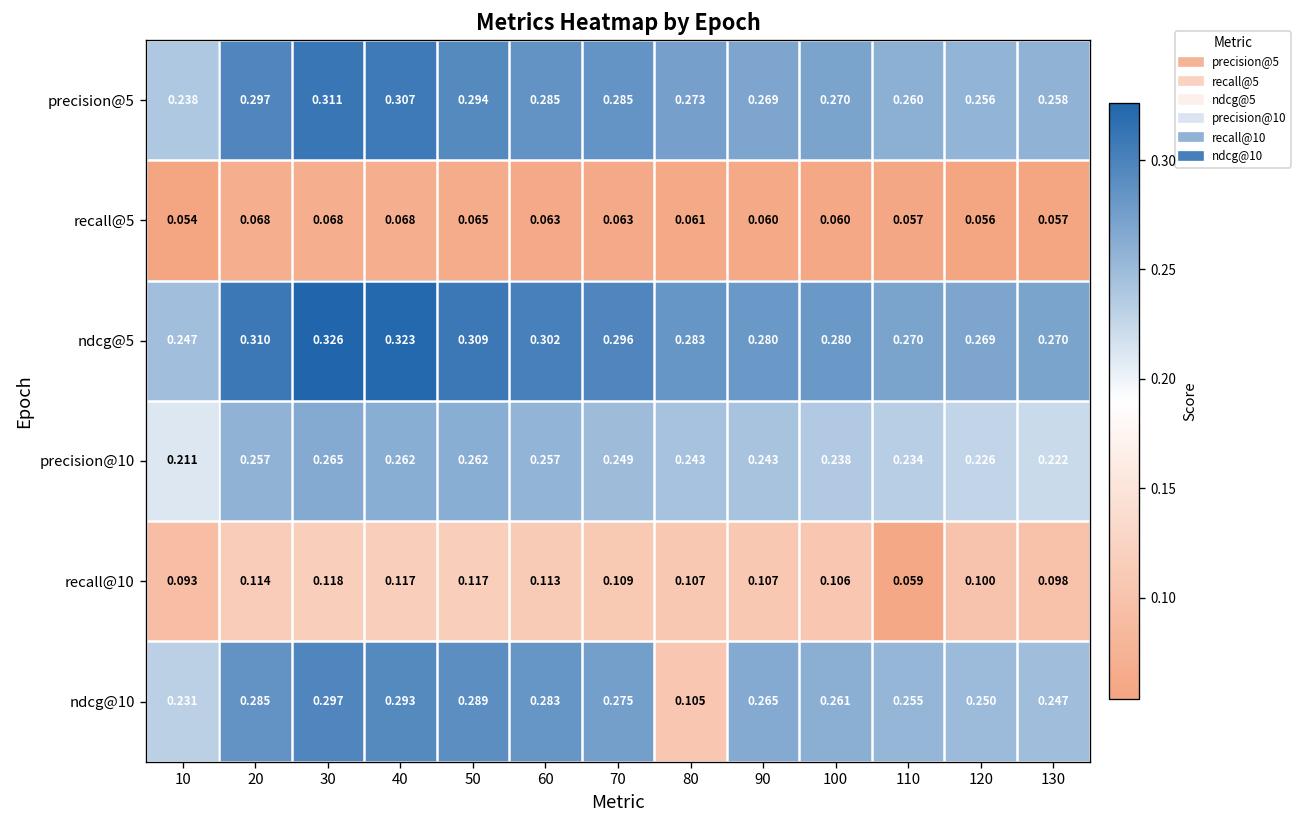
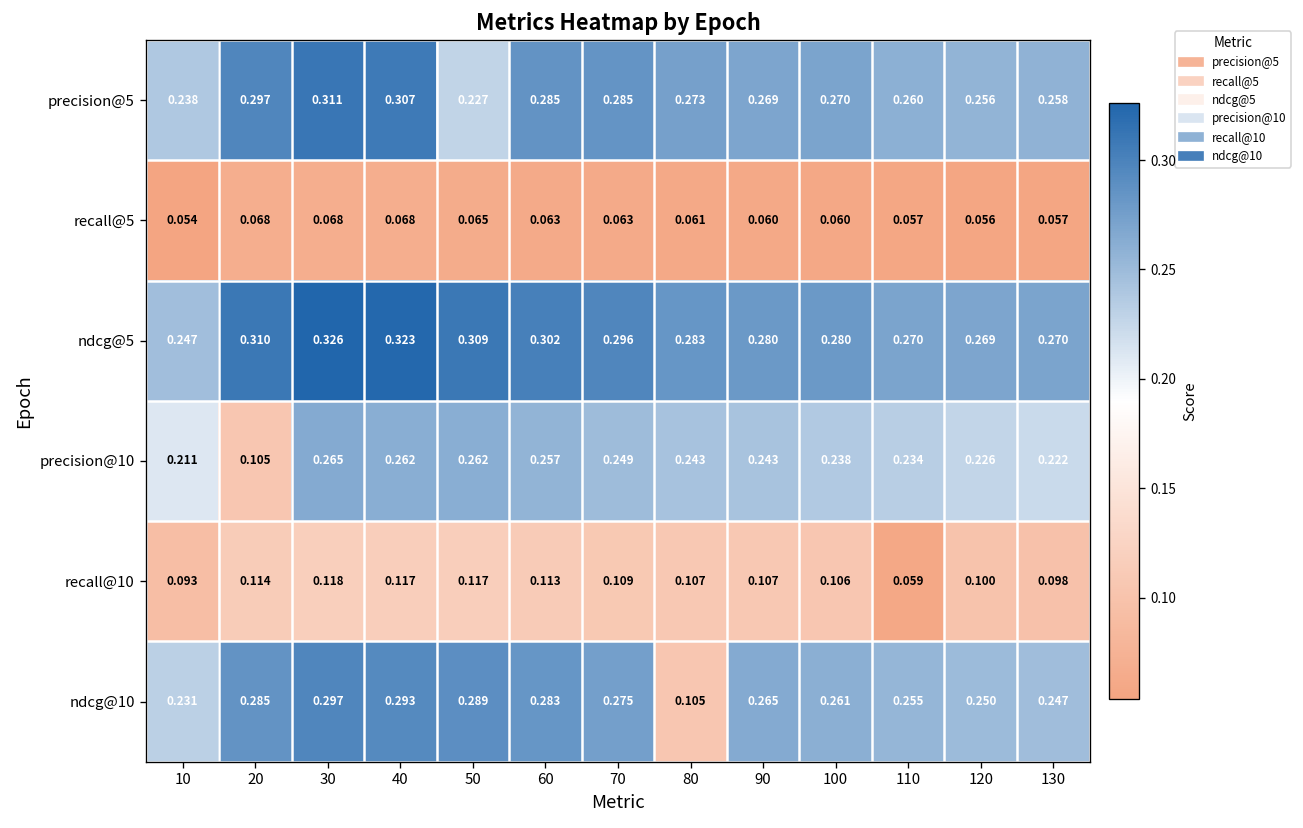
  {
    "precision@5": {
      "10": 0.238,
      "20": 0.297,
      "30": 0.311,
      "40": 0.307,
-     "50": 0.294,
+     "50": 0.227,
      "60": 0.285,
      "70": 0.285,
      "80": 0.273,
      "90": 0.269,
      "100": 0.270,
      "110": 0.260,
      "120": 0.256,
      "130": 0.258
    },
    "recall@5": {
      "10": 0.054,
      "20": 0.068,
      "30": 0.068,
      "40": 0.068,
      "50": 0.065,
      "60": 0.063,
      "70": 0.063,
      "80": 0.061,
      "90": 0.060,
      "100": 0.060,
      "110": 0.057,
      "120": 0.056,
      "130": 0.057
    },
    "ndcg@5": {
      "10": 0.247,
      "20": 0.310,
      "30": 0.326,
      "40": 0.323,
      "50": 0.309,
      "60": 0.302,
      "70": 0.296,
      "80": 0.283,
      "90": 0.280,
      "100": 0.280,
      "110": 0.270,
      "120": 0.269,
      "130": 0.270
    },
    "precision@10": {
      "10": 0.211,
-     "20": 0.257,
+     "20": 0.105,
      "30": 0.265,
      "40": 0.262,
      "50": 0.262,
      "60": 0.257,
      "70": 0.249,
      "80": 0.243,
      "90": 0.243,
      "100": 0.238,
      "110": 0.234,
      "120": 0.226,
      "130": 0.222
    },
    "recall@10": {
      "10": 0.093,
      "20": 0.114,
      "30": 0.118,
      "40": 0.117,
      "50": 0.117,
      "60": 0.113,
      "70": 0.109,
      "80": 0.107,
      "90": 0.107,
      "100": 0.106,
      "110": 0.059,
      "120": 0.100,
      "130": 0.098
    },
    "ndcg@10": {
      "10": 0.231,
      "20": 0.285,
      "30": 0.297,
      "40": 0.293,
      "50": 0.289,
      "60": 0.283,
      "70": 0.275,
      "80": 0.105,
      "90": 0.265,
      "100": 0.261,
      "110": 0.255,
      "120": 0.250,
      "130": 0.247
    }
  }
